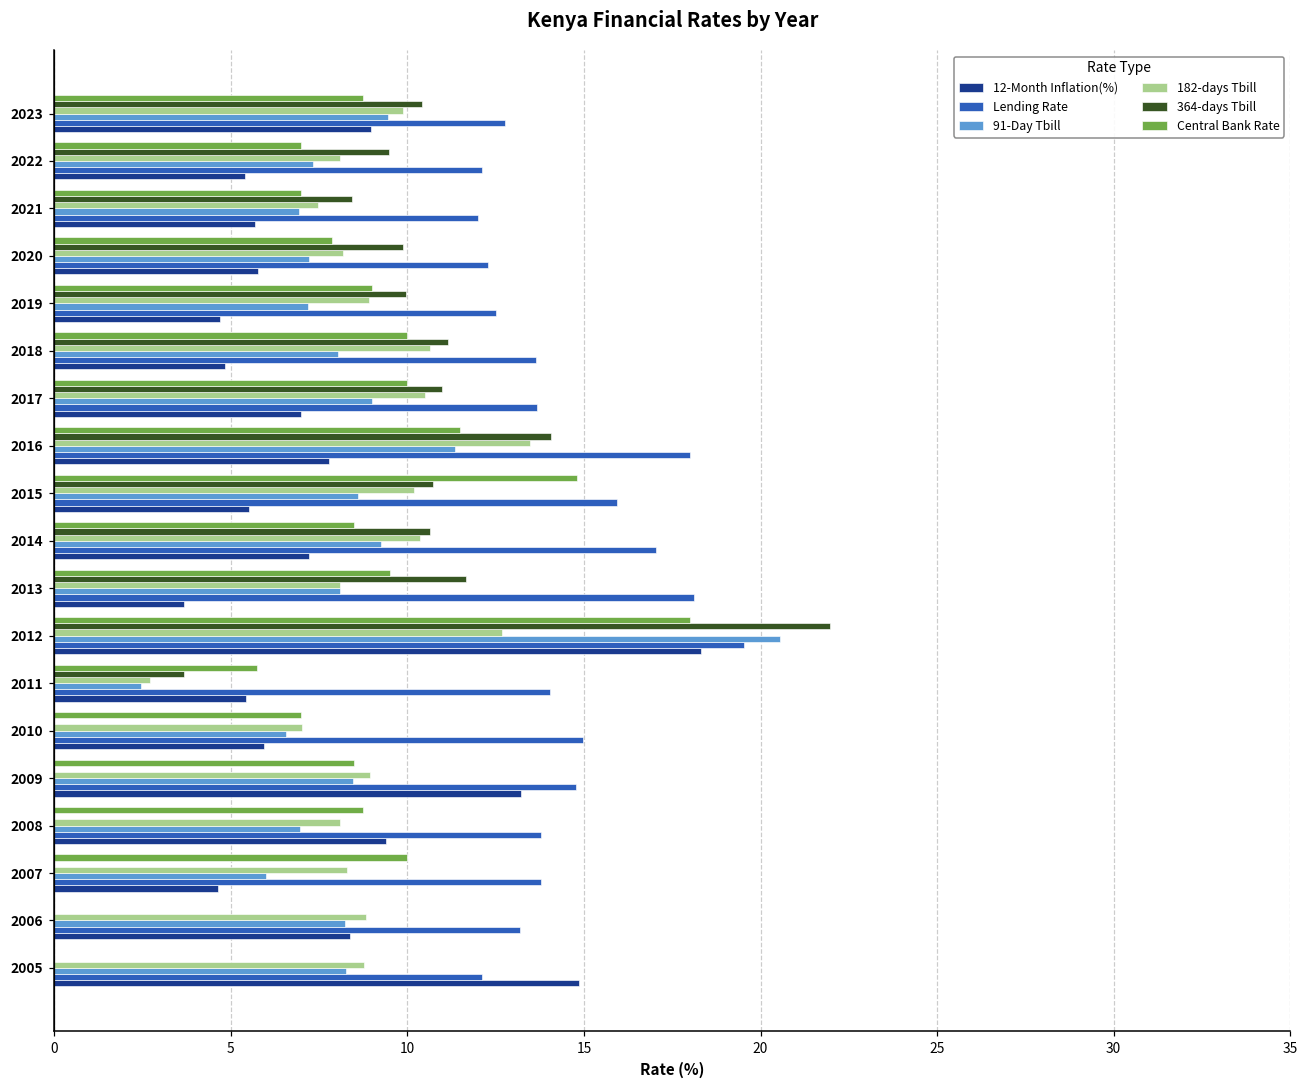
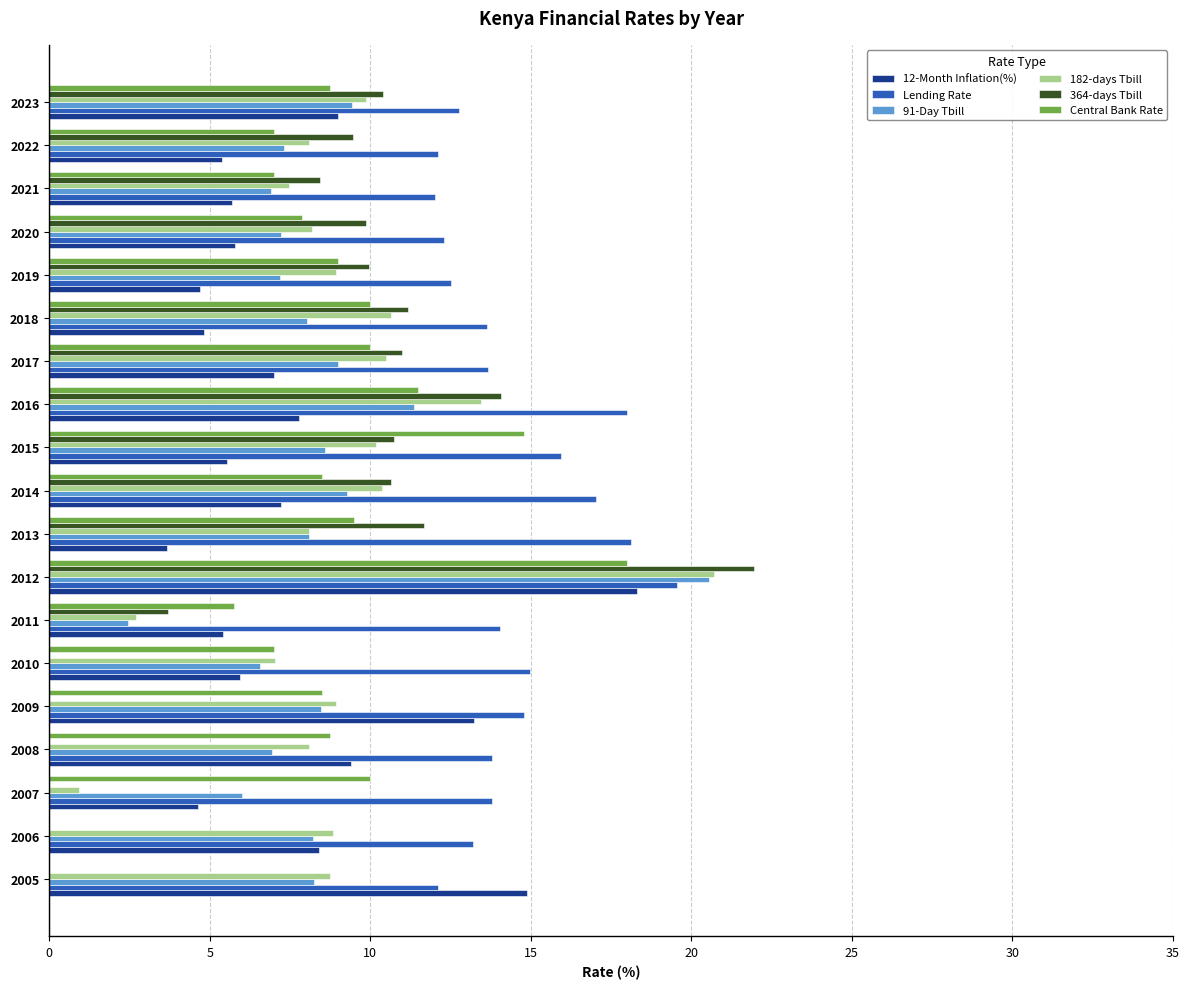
  {
    "12-Month Inflation(%)": {
      "2023": 9.0,
      "2022": 5.4,
      "2021": 5.7,
      "2020": 5.8,
      "2019": 4.7,
      "2018": 4.8,
      "2017": 7.0,
      "2016": 7.8,
      "2015": 5.5,
      "2014": 7.2,
      "2013": 3.7,
      "2012": 18.3,
      "2011": 5.4,
      "2010": 6.0,
      "2009": 13.2,
      "2008": 9.4,
      "2007": 4.6,
      "2006": 8.4,
      "2005": 14.9
    },
    "Lending Rate": {
      "2023": 12.8,
      "2022": 12.1,
      "2021": 12.0,
      "2020": 12.3,
      "2019": 12.5,
      "2018": 13.7,
      "2017": 13.7,
      "2016": 18.0,
      "2015": 15.9,
      "2014": 17.0,
      "2013": 18.1,
      "2012": 19.5,
      "2011": 14.0,
      "2010": 15.0,
      "2009": 14.8,
      "2008": 13.8,
      "2007": 13.8,
      "2006": 13.2,
      "2005": 12.1
    },
    "91-Day Tbill": {
      "2023": 9.4,
      "2022": 7.3,
      "2021": 6.9,
      "2020": 7.2,
      "2019": 7.2,
      "2018": 8.0,
      "2017": 9.0,
      "2016": 11.4,
      "2015": 8.6,
      "2014": 9.3,
      "2013": 8.1,
      "2012": 20.6,
      "2011": 2.5,
      "2010": 6.6,
      "2009": 8.5,
      "2008": 7.0,
      "2007": 6.0,
      "2006": 8.2,
      "2005": 8.3
    },
    "182-days Tbill": {
      "2023": 9.9,
      "2022": 8.1,
      "2021": 7.5,
      "2020": 8.2,
      "2019": 8.9,
      "2018": 10.6,
      "2017": 10.5,
      "2016": 13.5,
      "2015": 10.2,
      "2014": 10.4,
      "2013": 8.1,
-     "2012": 12.7,
+     "2012": 20.7,
      "2011": 2.7,
      "2010": 7.0,
      "2009": 8.9,
      "2008": 8.1,
-     "2007": 8.3,
+     "2007": 0.9,
      "2006": 8.8,
      "2005": 8.8
    },
    "364-days Tbill": {
      "2023": 10.4,
      "2022": 9.5,
      "2021": 8.4,
      "2020": 9.9,
      "2019": 10.0,
      "2018": 11.2,
      "2017": 11.0,
      "2016": 14.1,
      "2015": 10.7,
      "2014": 10.7,
      "2013": 11.7,
      "2012": 22.0,
      "2011": 3.7,
      "2010": 0.0,
      "2009": 0.0,
      "2008": 0.0,
      "2007": 0.0,
      "2006": 0.0,
      "2005": 0.0
    },
    "Central Bank Rate": {
      "2023": 8.8,
      "2022": 7.0,
      "2021": 7.0,
      "2020": 7.9,
      "2019": 9.0,
      "2018": 10.0,
      "2017": 10.0,
      "2016": 11.5,
      "2015": 14.8,
      "2014": 8.5,
      "2013": 9.5,
      "2012": 18.0,
      "2011": 5.8,
      "2010": 7.0,
      "2009": 8.5,
      "2008": 8.8,
      "2007": 10.0,
      "2006": 0.0,
      "2005": 0.0
    }
  }
